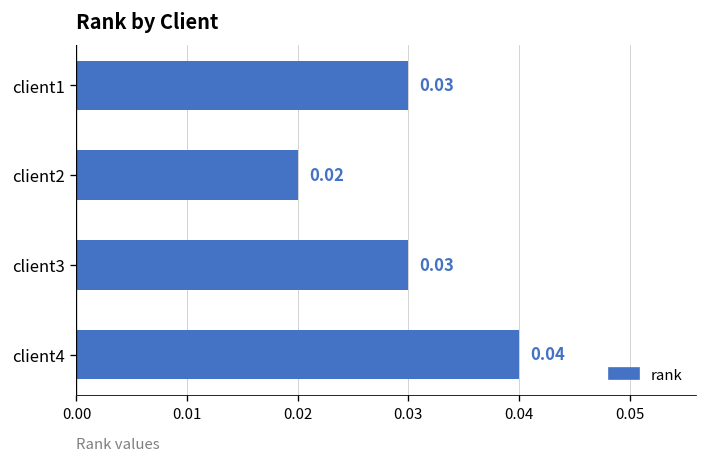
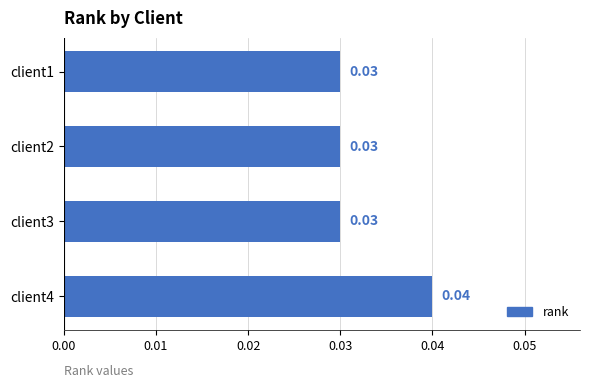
  {
    "client1": 0.03,
-   "client2": 0.02,
+   "client2": 0.03,
    "client3": 0.03,
    "client4": 0.04
  }
